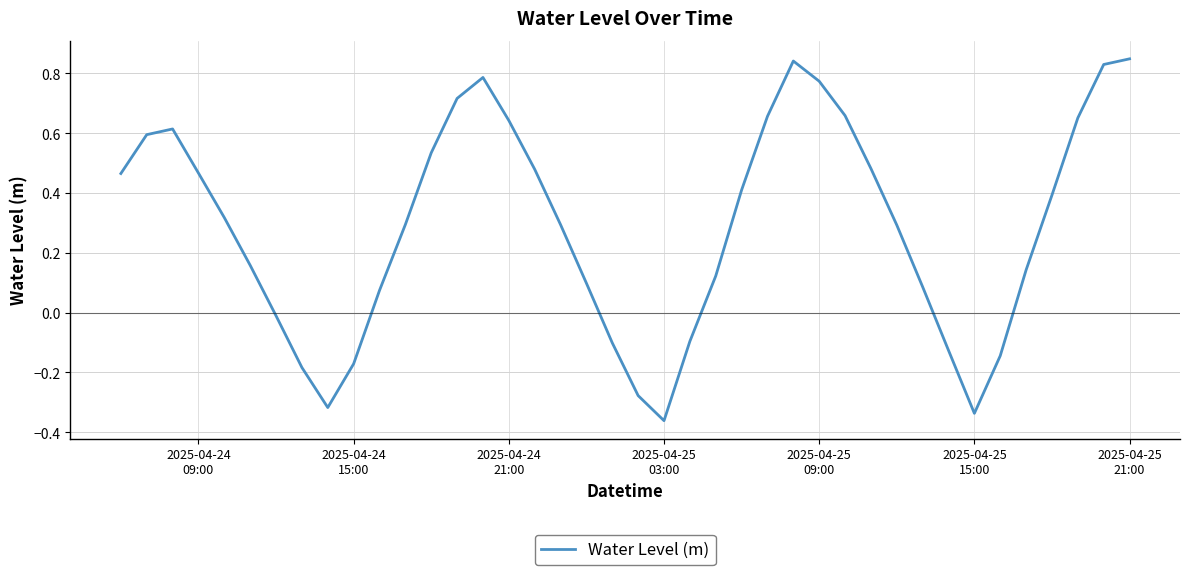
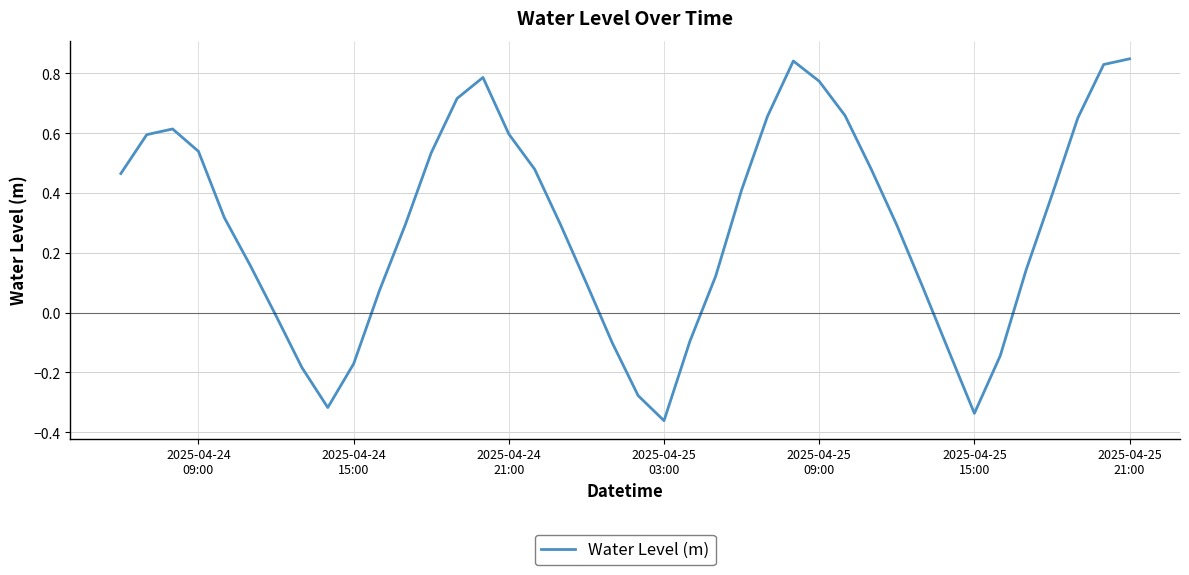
  {
-   "2025-04-24 09:00": 0.47,
+   "2025-04-24 09:00": 0.54,
    "2025-04-24 15:00": -0.17,
-   "2025-04-24 21:00": 0.64,
+   "2025-04-24 21:00": 0.60,
    "2025-04-25 03:00": -0.36,
    "2025-04-25 09:00": 0.77,
    "2025-04-25 15:00": -0.34,
    "2025-04-25 21:00": 0.85
  }
